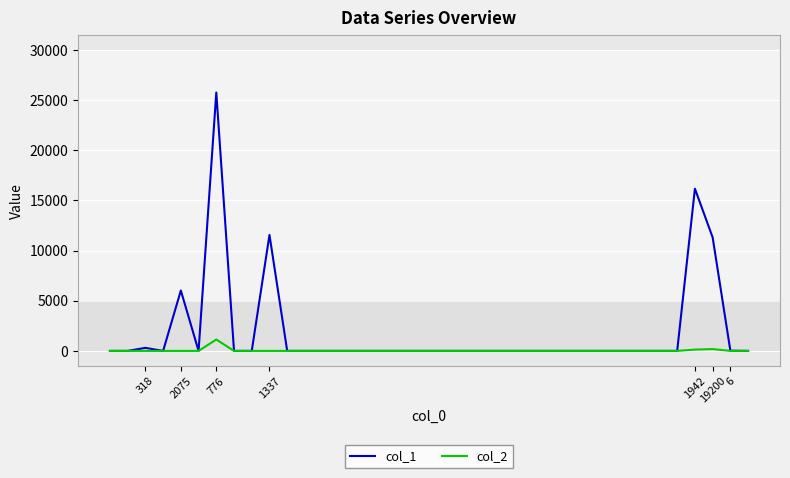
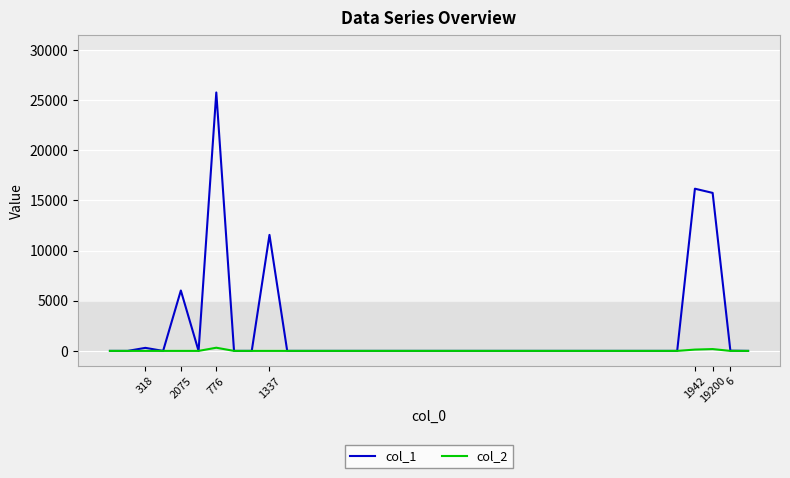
  {
    "col_1": {
      "318": 300,
      "2075": 6000,
      "776": 25800,
      "1337": 11600,
      "1942": 16200,
-     "19200": 11300
+     "19200": 15800
    },
    "col_2": {
      "318": 0,
      "2075": 0,
-     "776": 1100,
+     "776": 300,
      "1337": 0,
      "1942": 100,
      "19200": 200
    }
  }
